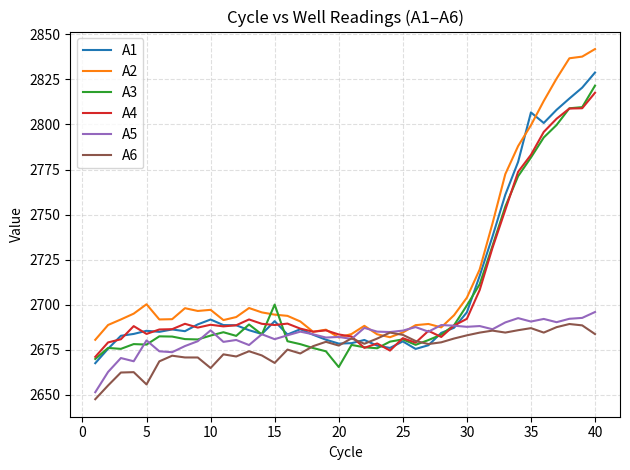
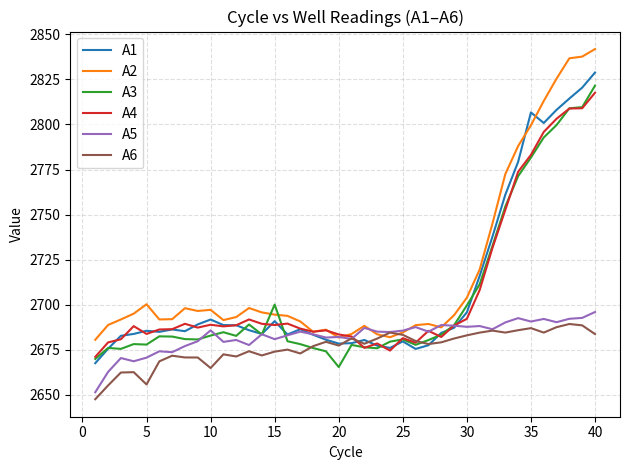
  {
    "A1": {
      "5": 2686,
      "10": 2692,
      "15": 2691,
      "30": 2696,
      "35": 2807,
      "40": 2829
    },
    "A2": {
      "5": 2700,
      "10": 2697,
      "15": 2695,
      "30": 2704,
      "35": 2800,
      "40": 2842
    },
    "A3": {
      "5": 2678,
      "10": 2683,
      "15": 2700,
      "20": 2665,
      "30": 2700,
      "35": 2782,
      "40": 2822
    },
    "A4": {
      "5": 2684,
      "10": 2689,
      "15": 2689,
      "30": 2692,
      "35": 2783,
      "40": 2818
    },
    "A5": {
-     "5": 2680,
+     "5": 2671,
      "10": 2686,
      "15": 2681,
      "30": 2688,
      "35": 2691,
      "40": 2696
    },
    "A6": {
      "5": 2656,
      "10": 2665,
-     "15": 2668,
+     "15": 2674,
      "30": 2683,
      "35": 2687,
      "40": 2684
    }
  }
